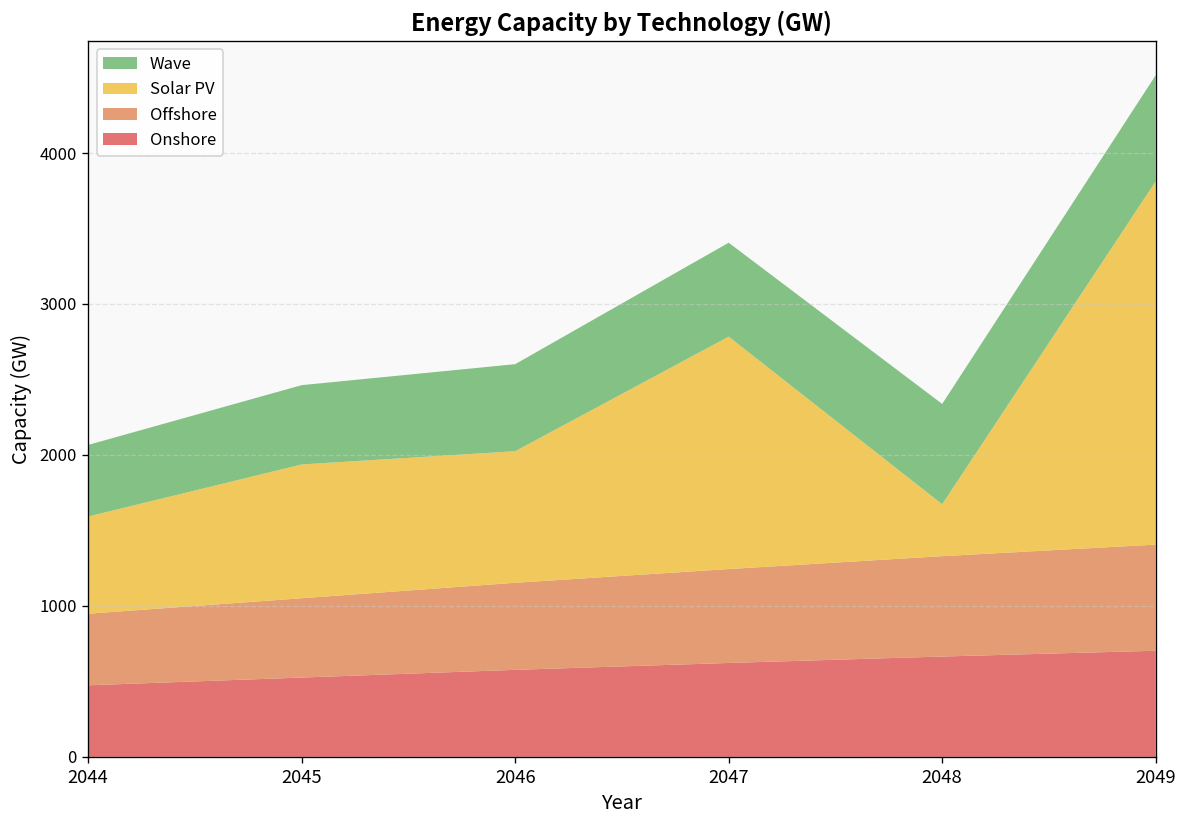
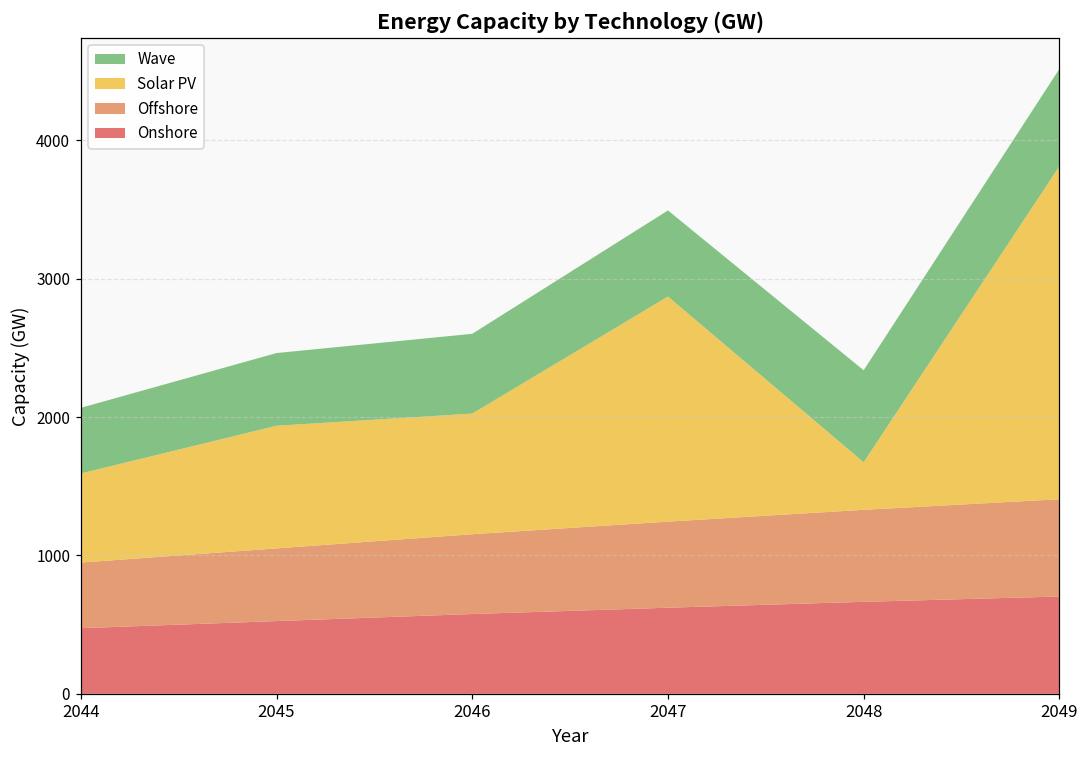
  {
    "Solar PV": {
      "2044": 640,
      "2045": 890,
      "2046": 870,
-     "2047": 1540,
+     "2047": 1630,
      "2048": 340,
      "2049": 2410
    },
    "Wave": {
      "2044": 470,
      "2045": 530,
      "2046": 580,
      "2047": 620,
      "2048": 660,
      "2049": 700
    }
  }
